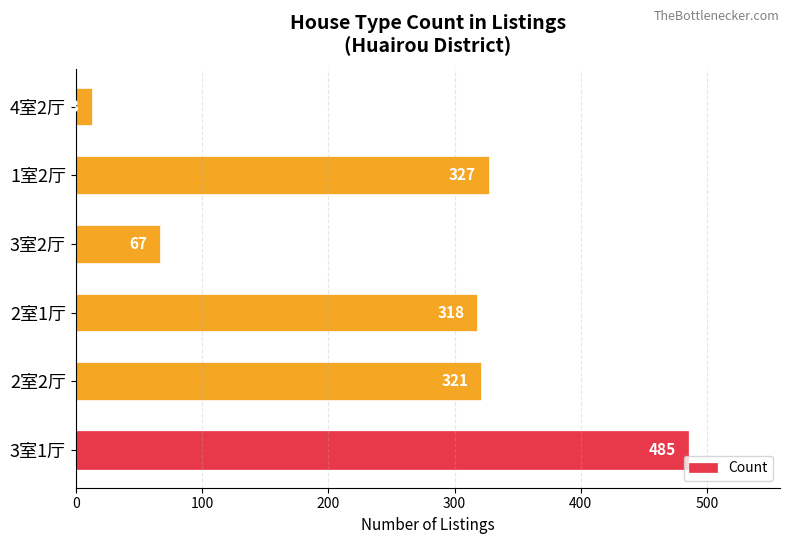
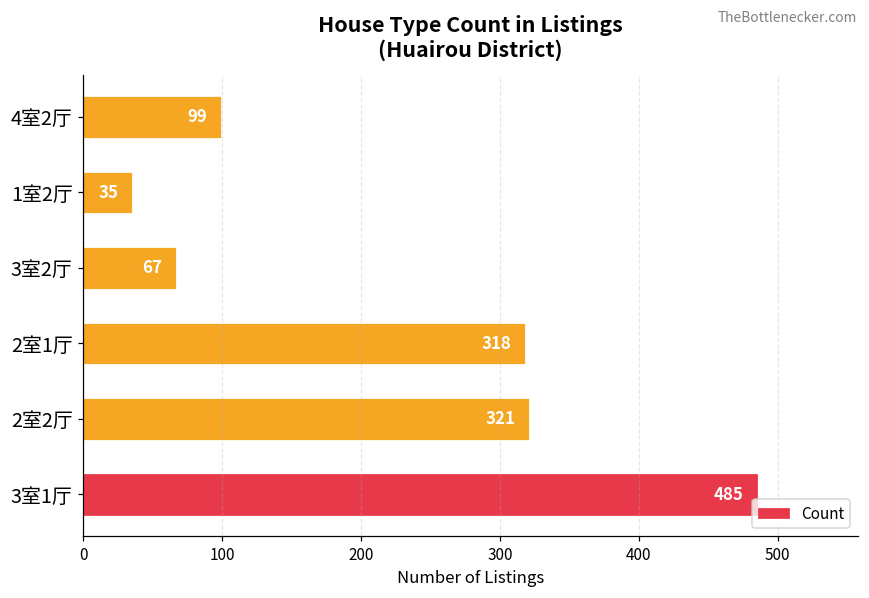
  {
-   "4室2厅": 13,
-   "1室2厅": 327,
+   "4室2厅": 99,
+   "1室2厅": 35,
    "3室2厅": 67,
    "2室1厅": 318,
    "2室2厅": 321,
    "3室1厅": 485
  }
